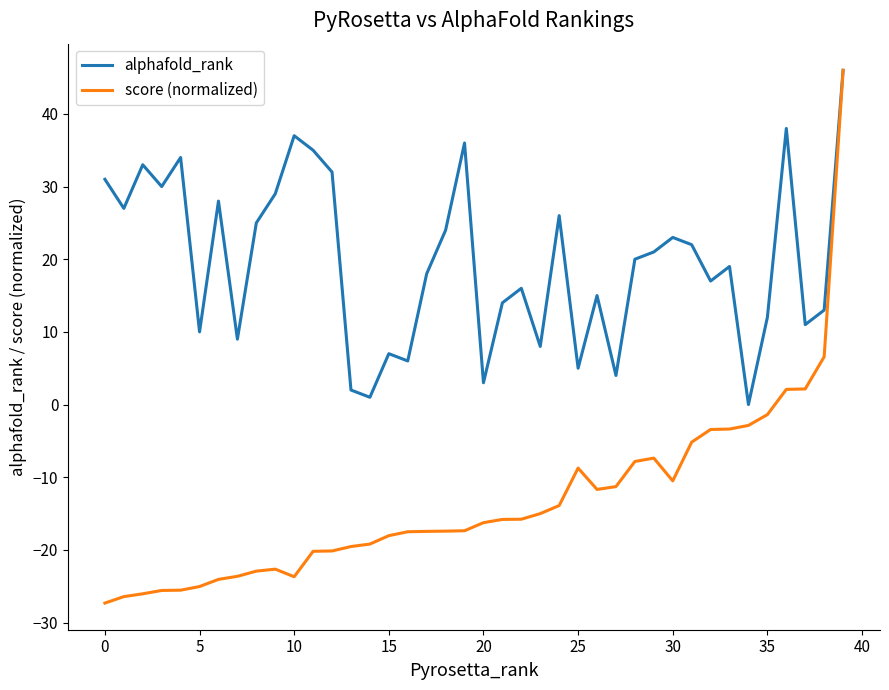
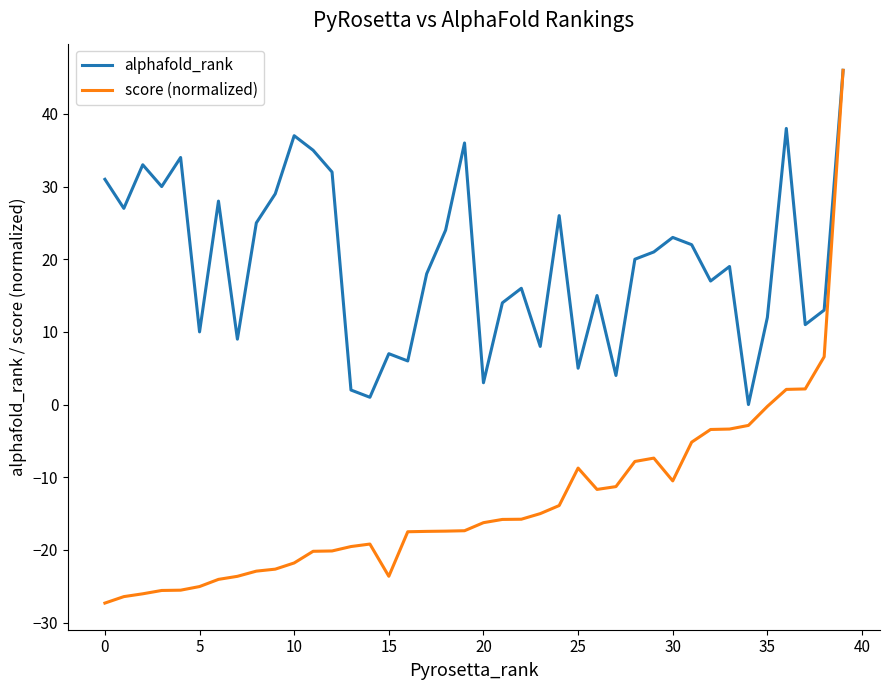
  {
    "alphafold_rank": {
      "0": 31,
      "5": 10,
      "10": 37,
      "15": 7,
      "20": 3,
      "25": 5,
      "30": 23,
      "35": 12
    },
    "score (normalized)": {
      "0": -27,
      "5": -25,
-     "10": -24,
-     "15": -18,
+     "10": -22,
+     "15": -24,
      "20": -16,
      "25": -9,
      "30": -11,
-     "35": -1
+     "35": 0
    }
  }
